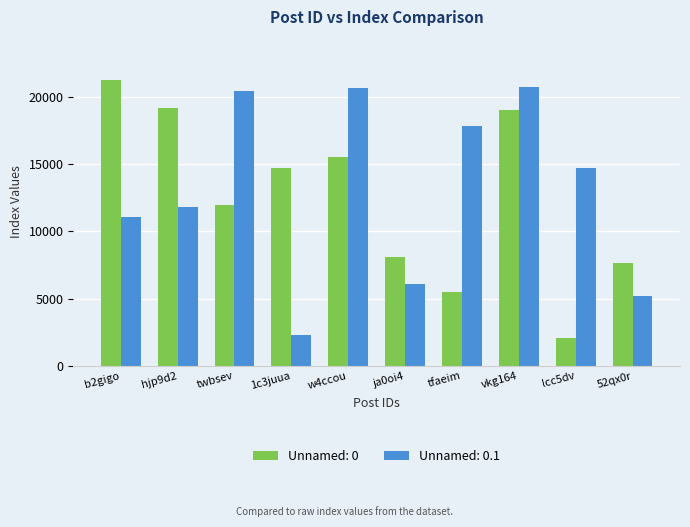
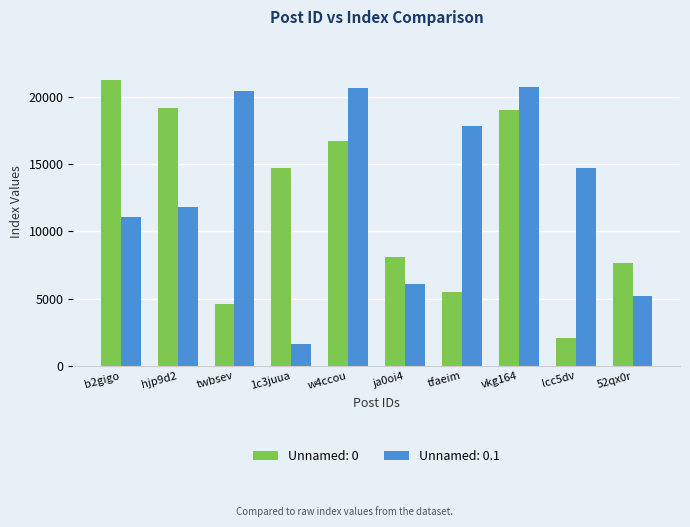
  {
    "Unnamed: 0": {
      "b2gigo": 21300,
      "hjp9d2": 19200,
-     "twbsev": 12000,
+     "twbsev": 4600,
      "1c3juua": 14700,
-     "w4ccou": 15600,
+     "w4ccou": 16700,
      "ja0oi4": 8100,
      "tfaeim": 5500,
      "vkg164": 19000,
      "lcc5dv": 2100,
      "52qx0r": 7700
    },
    "Unnamed: 0.1": {
      "b2gigo": 11100,
      "hjp9d2": 11800,
      "twbsev": 20400,
-     "1c3juua": 2300,
+     "1c3juua": 1600,
      "w4ccou": 20700,
      "ja0oi4": 6100,
      "tfaeim": 17900,
      "vkg164": 20700,
      "lcc5dv": 14700,
      "52qx0r": 5200
    }
  }
